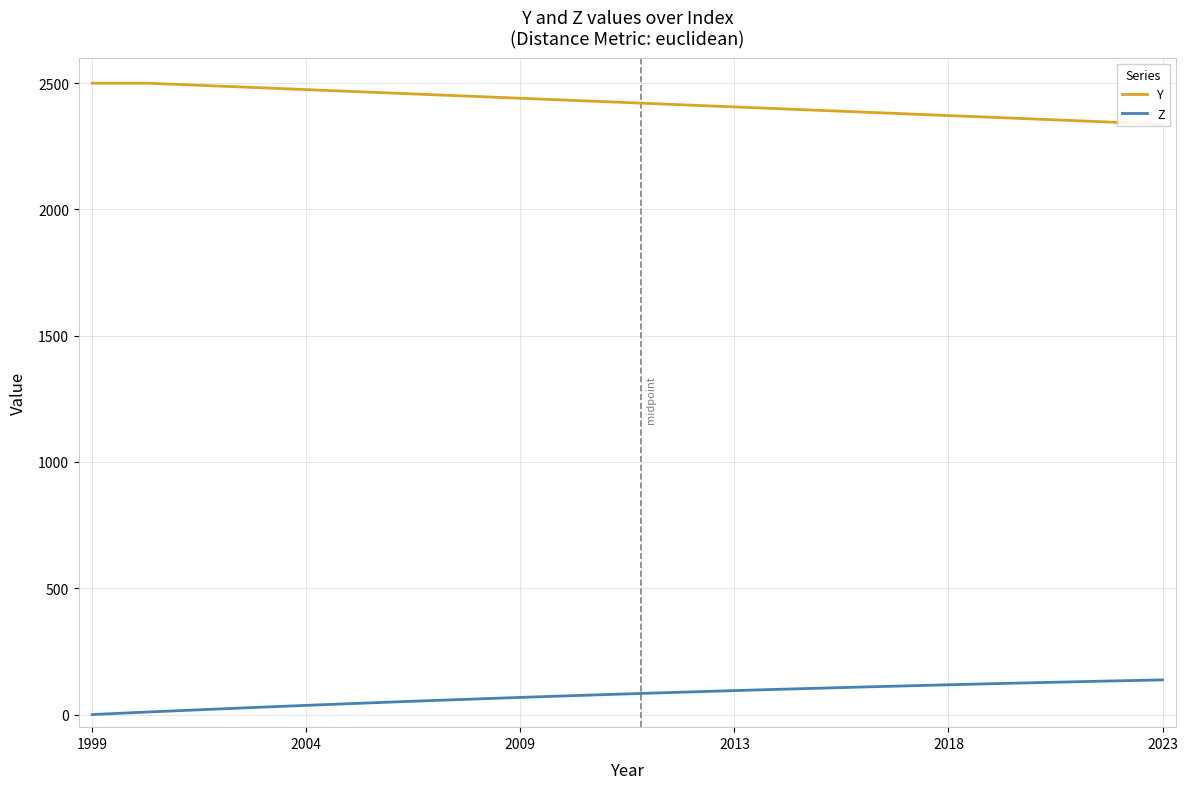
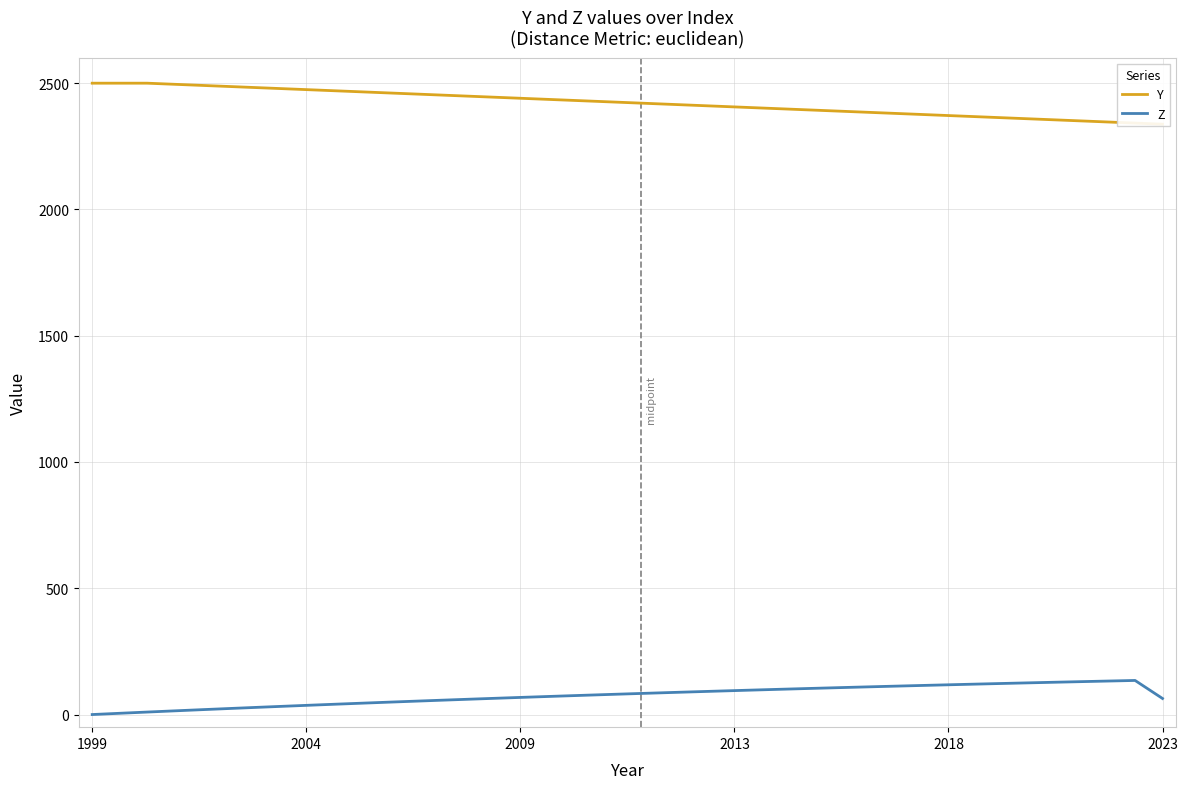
  {
    "Y": {
      "1999": 2500
    },
    "Z": {
      "1999": 0,
-     "2023": 140
+     "2023": 60
    }
  }
